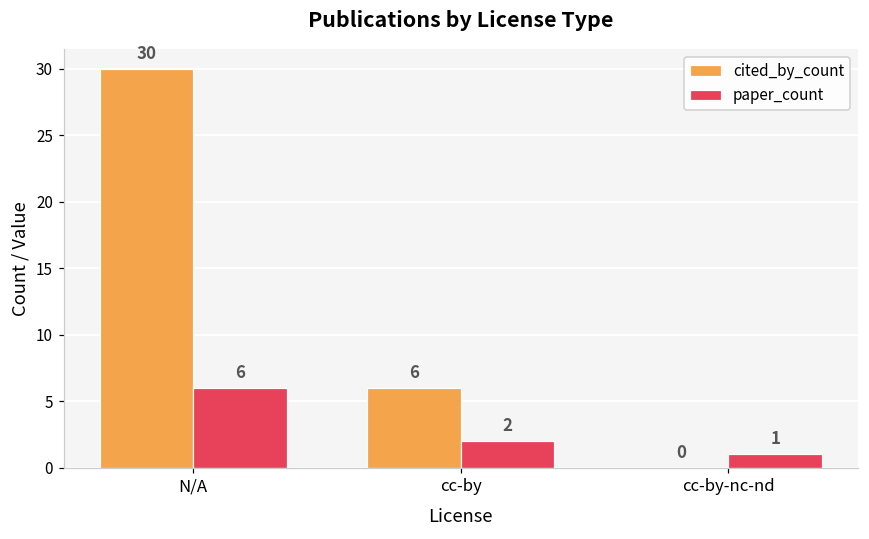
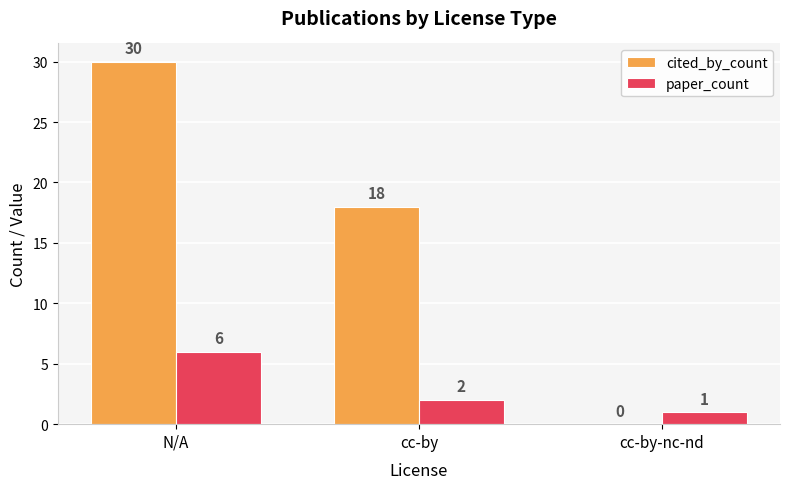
  {
    "cited_by_count": {
      "N/A": 30,
-     "cc-by": 6,
+     "cc-by": 18,
      "cc-by-nc-nd": 0
    },
    "paper_count": {
      "N/A": 6,
      "cc-by": 2,
      "cc-by-nc-nd": 1
    }
  }
